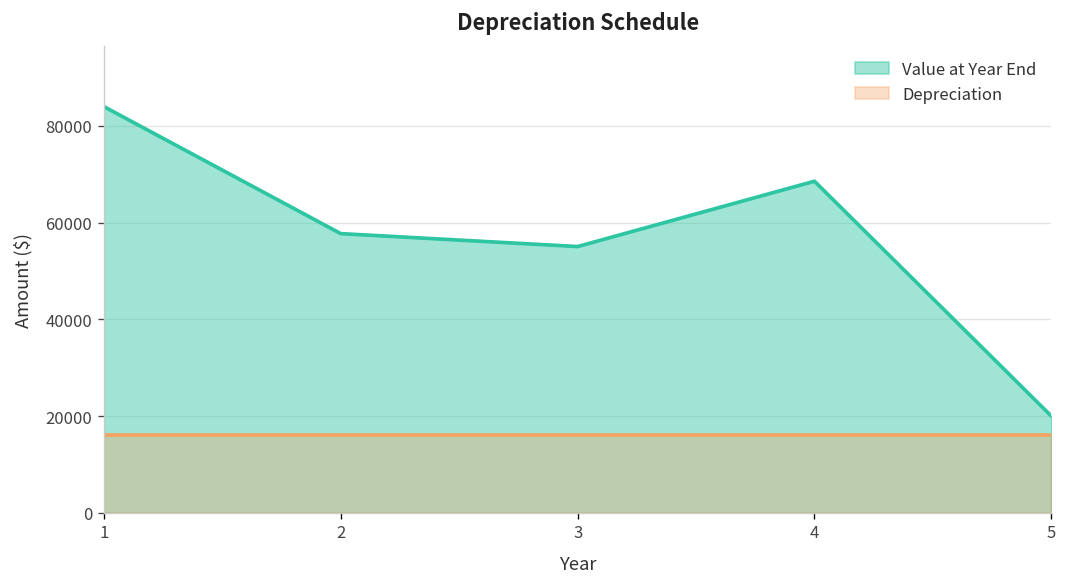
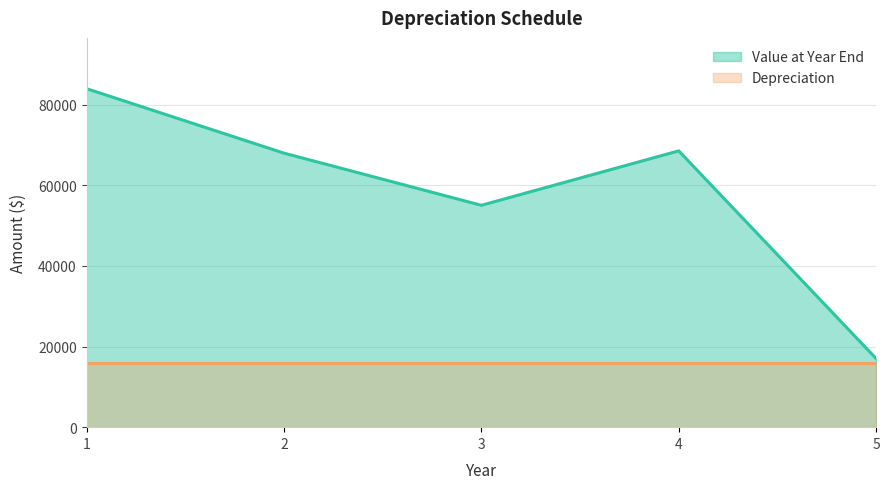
  {
    "Value at Year End": {
      "1": 84000,
-     "2": 58000,
+     "2": 68000,
      "3": 55000,
      "4": 69000,
-     "5": 20000
+     "5": 17000
    },
    "Depreciation": {
      "1": 16000,
      "2": 16000,
      "3": 16000,
      "4": 16000,
      "5": 16000
    }
  }
